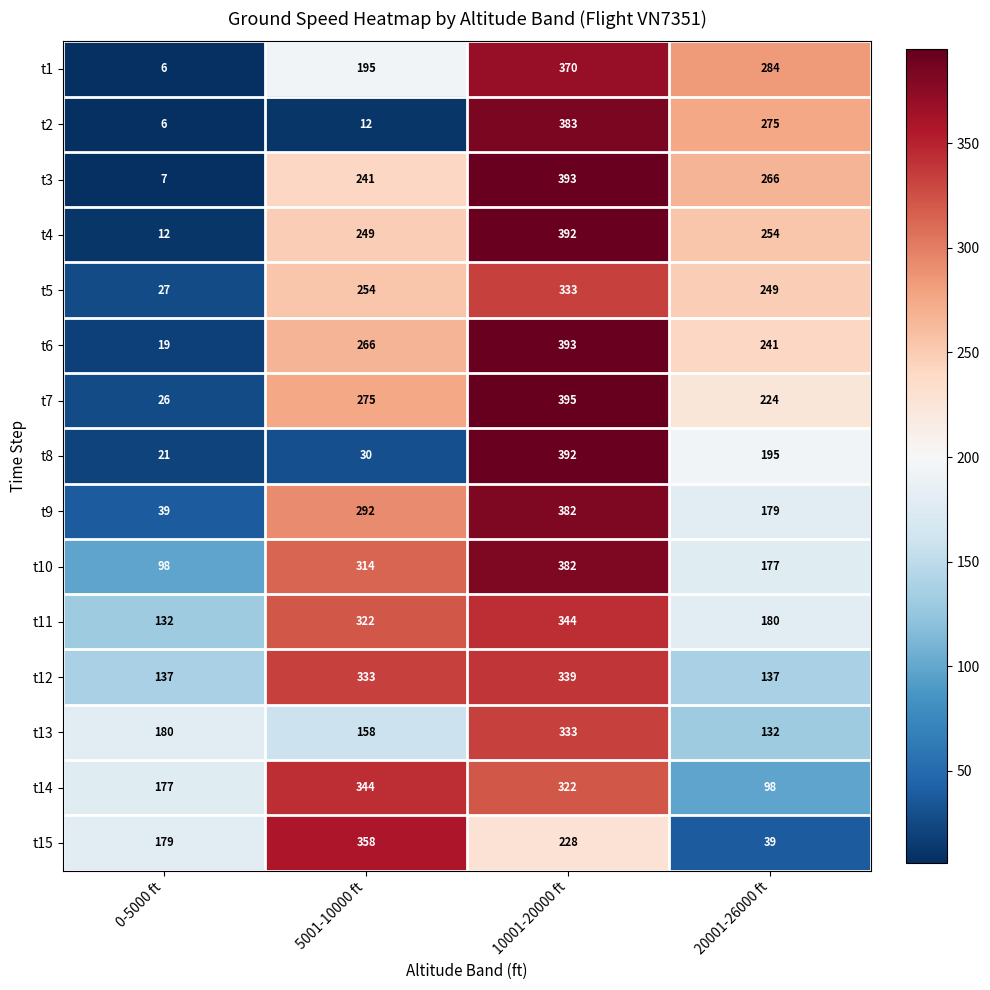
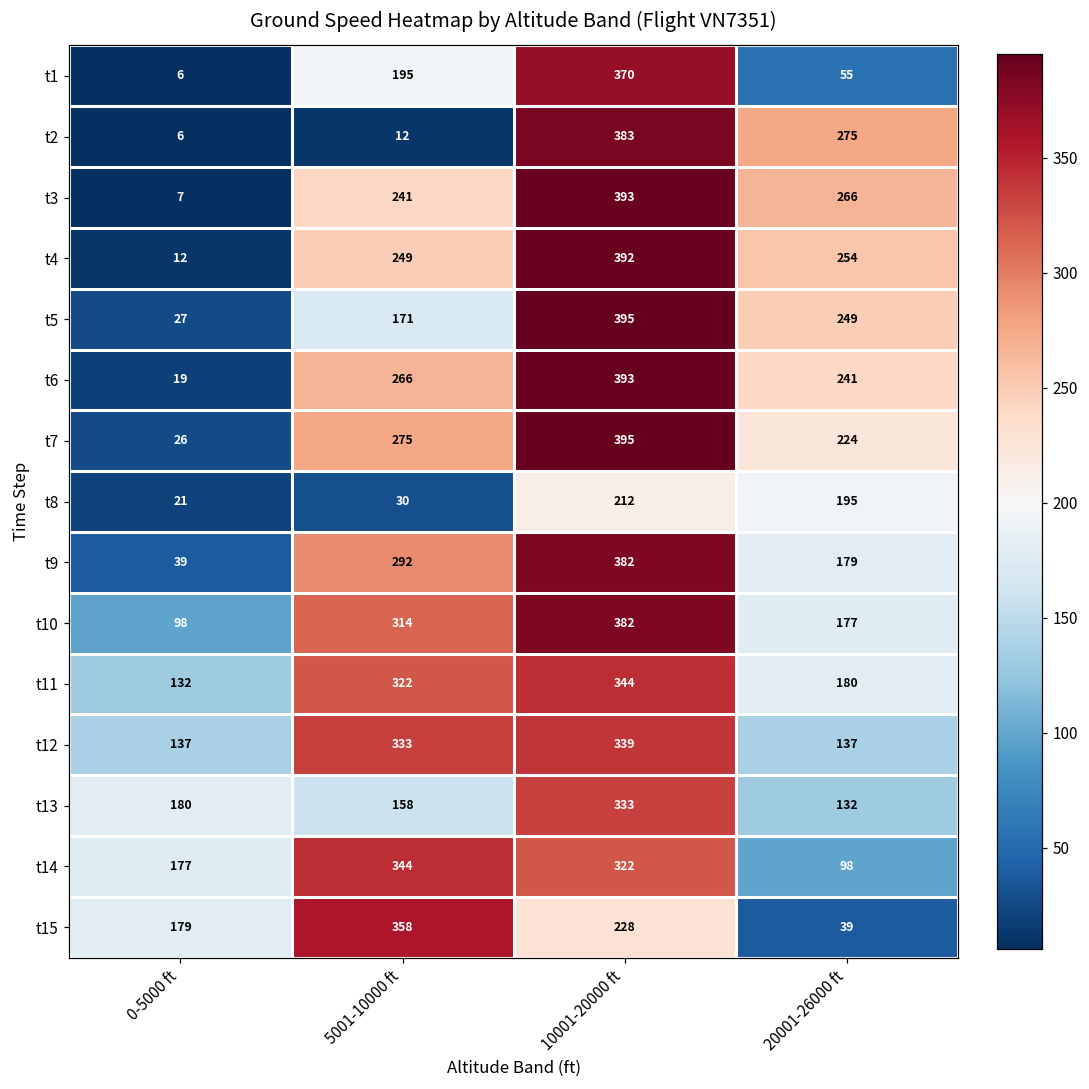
  {
    "t1": {
      "0-5000 ft": 6,
      "5001-10000 ft": 195,
      "10001-20000 ft": 370,
-     "20001-26000 ft": 284
+     "20001-26000 ft": 55
    },
    "t2": {
      "0-5000 ft": 6,
      "5001-10000 ft": 12,
      "10001-20000 ft": 383,
      "20001-26000 ft": 275
    },
    "t3": {
      "0-5000 ft": 7,
      "5001-10000 ft": 241,
      "10001-20000 ft": 393,
      "20001-26000 ft": 266
    },
    "t4": {
      "0-5000 ft": 12,
      "5001-10000 ft": 249,
      "10001-20000 ft": 392,
      "20001-26000 ft": 254
    },
    "t5": {
      "0-5000 ft": 27,
-     "5001-10000 ft": 254,
-     "10001-20000 ft": 333,
+     "5001-10000 ft": 171,
+     "10001-20000 ft": 395,
      "20001-26000 ft": 249
    },
    "t6": {
      "0-5000 ft": 19,
      "5001-10000 ft": 266,
      "10001-20000 ft": 393,
      "20001-26000 ft": 241
    },
    "t7": {
      "0-5000 ft": 26,
      "5001-10000 ft": 275,
      "10001-20000 ft": 395,
      "20001-26000 ft": 224
    },
    "t8": {
      "0-5000 ft": 21,
      "5001-10000 ft": 30,
-     "10001-20000 ft": 392,
+     "10001-20000 ft": 212,
      "20001-26000 ft": 195
    },
    "t9": {
      "0-5000 ft": 39,
      "5001-10000 ft": 292,
      "10001-20000 ft": 382,
      "20001-26000 ft": 179
    },
    "t10": {
      "0-5000 ft": 98,
      "5001-10000 ft": 314,
      "10001-20000 ft": 382,
      "20001-26000 ft": 177
    },
    "t11": {
      "0-5000 ft": 132,
      "5001-10000 ft": 322,
      "10001-20000 ft": 344,
      "20001-26000 ft": 180
    },
    "t12": {
      "0-5000 ft": 137,
      "5001-10000 ft": 333,
      "10001-20000 ft": 339,
      "20001-26000 ft": 137
    },
    "t13": {
      "0-5000 ft": 180,
      "5001-10000 ft": 158,
      "10001-20000 ft": 333,
      "20001-26000 ft": 132
    },
    "t14": {
      "0-5000 ft": 177,
      "5001-10000 ft": 344,
      "10001-20000 ft": 322,
      "20001-26000 ft": 98
    },
    "t15": {
      "0-5000 ft": 179,
      "5001-10000 ft": 358,
      "10001-20000 ft": 228,
      "20001-26000 ft": 39
    }
  }
